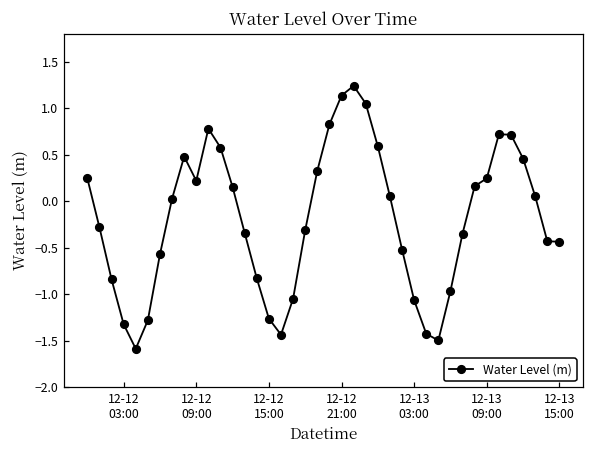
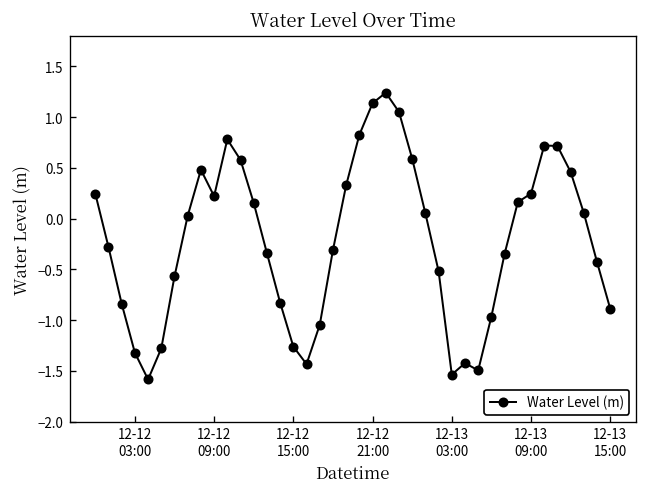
  {
    "12-12 03:00": -1.3,
    "12-12 09:00": 0.2,
    "12-12 15:00": -1.3,
    "12-12 21:00": 1.1,
-   "12-13 03:00": -1.1,
+   "12-13 03:00": -1.5,
    "12-13 09:00": 0.2,
-   "12-13 15:00": -0.4
+   "12-13 15:00": -0.9
  }
